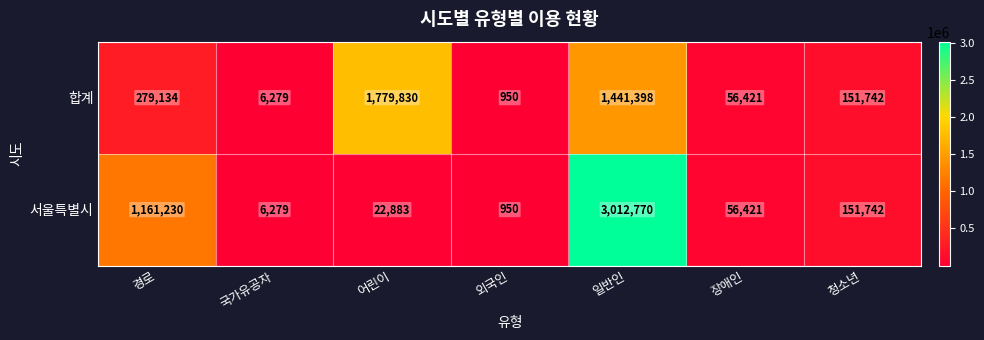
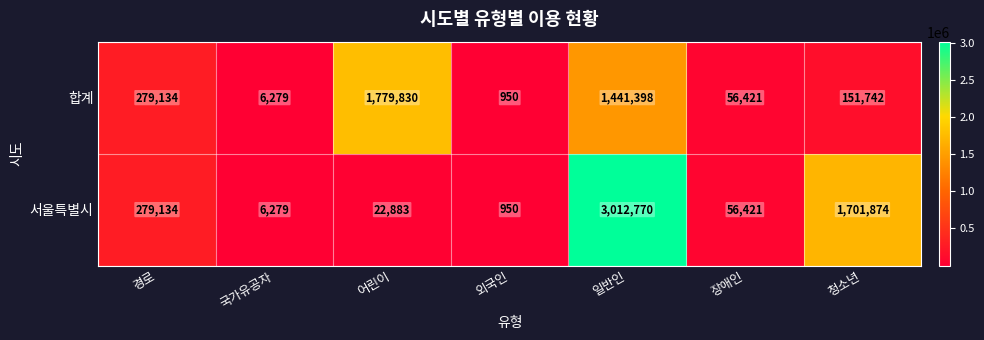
  {
    "서울특별시": {
-     "경로": "1,161,230",
-     "청소년": "151,742"
+     "경로": "279,134",
+     "청소년": "1,701,874"
    }
  }
